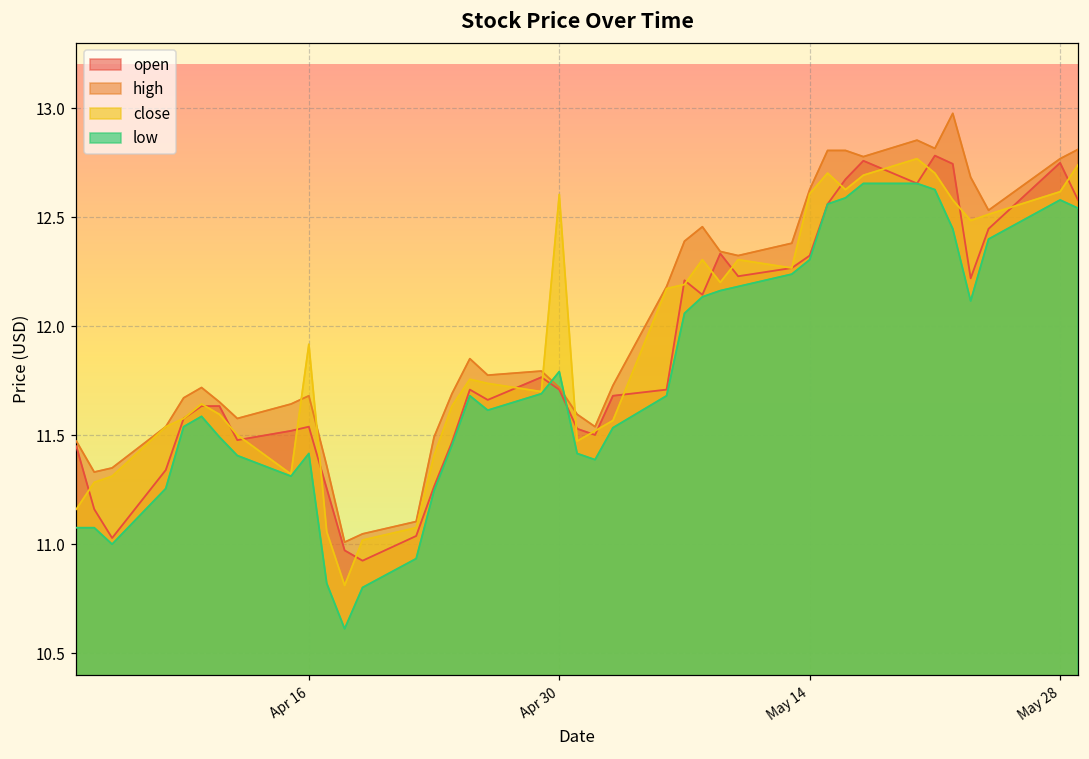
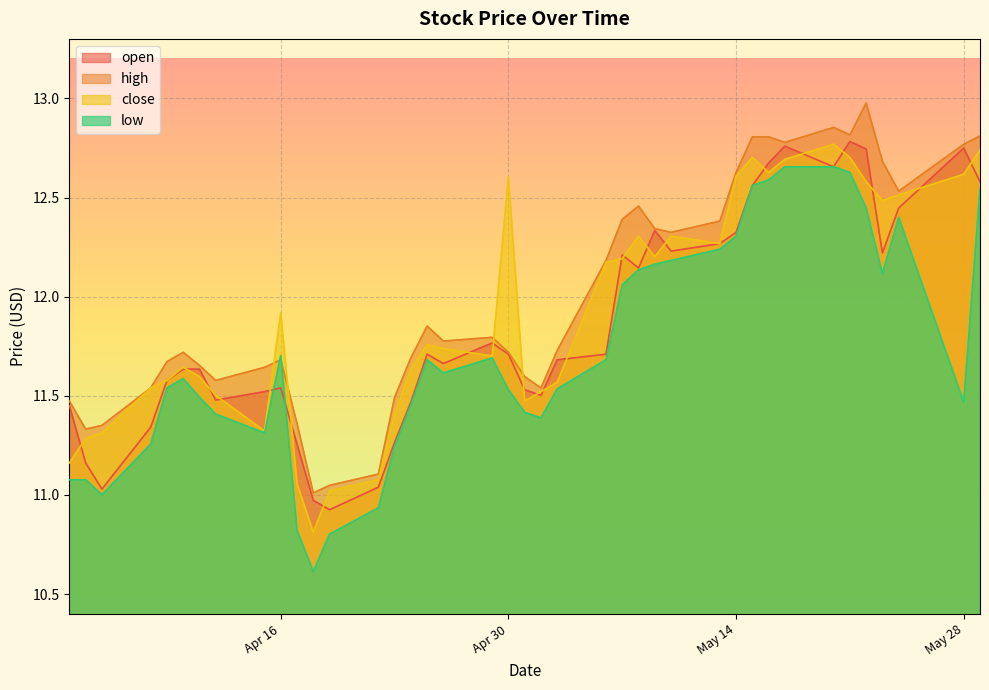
  {
    "close": {
      "Apr 16": 11.92,
      "Apr 30": 12.60,
      "May 14": 12.61,
      "May 28": 12.62
    },
    "low": {
-     "Apr 16": 11.42,
-     "Apr 30": 11.79,
+     "Apr 16": 11.70,
+     "Apr 30": 11.53,
      "May 14": 12.31,
-     "May 28": 12.58
+     "May 28": 11.47
    }
  }
